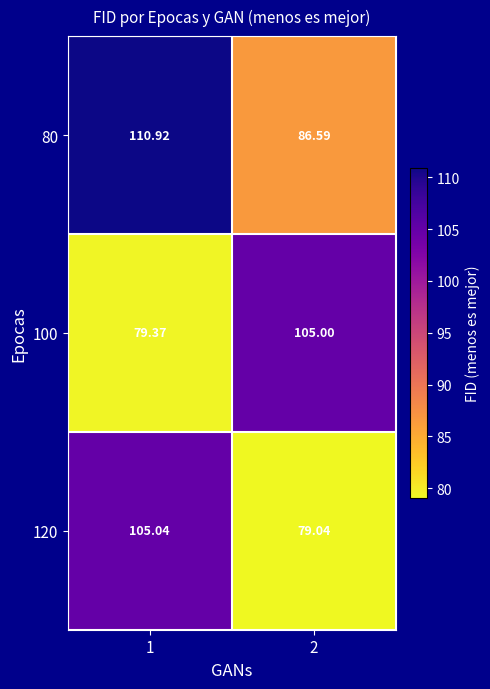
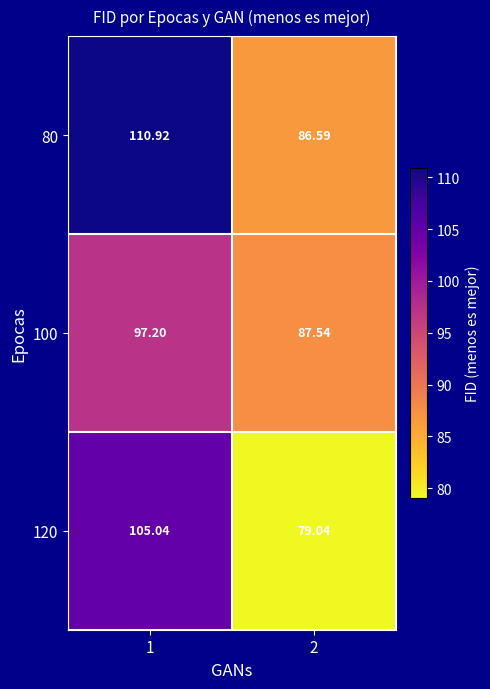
  {
    "80": {
      "1": 110.92,
      "2": 86.59
    },
    "100": {
-     "1": 79.37,
-     "2": 105.00
+     "1": 97.20,
+     "2": 87.54
    },
    "120": {
      "1": 105.04,
      "2": 79.04
    }
  }
